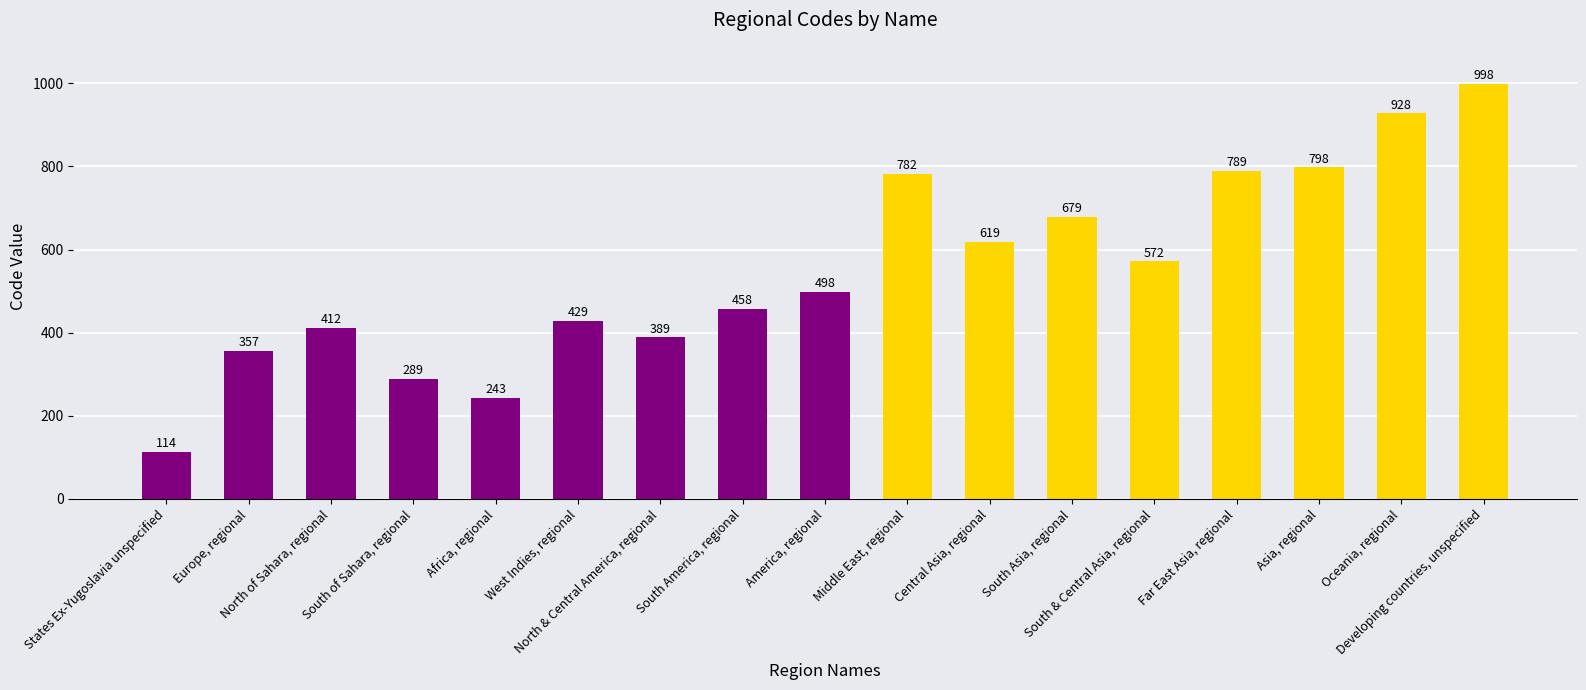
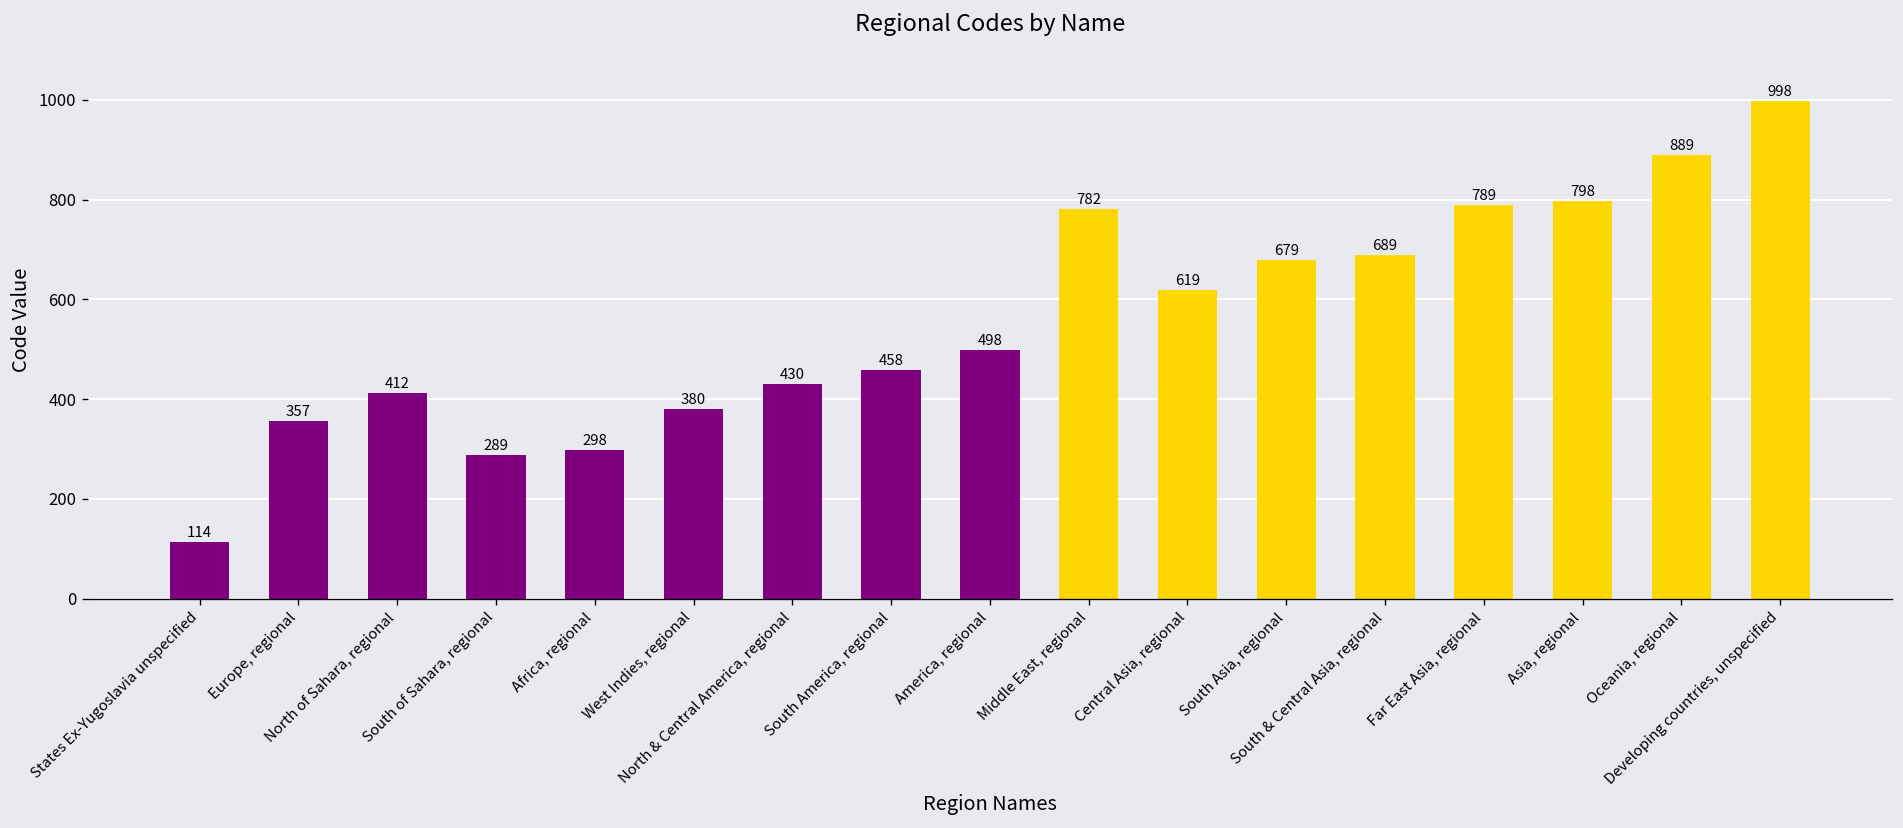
  {
    "States Ex-Yugoslavia unspecified": 114,
    "Europe, regional": 357,
    "North of Sahara, regional": 412,
    "South of Sahara, regional": 289,
-   "Africa, regional": 243,
-   "West Indies, regional": 429,
-   "North & Central America, regional": 389,
+   "Africa, regional": 298,
+   "West Indies, regional": 380,
+   "North & Central America, regional": 430,
    "South America, regional": 458,
    "America, regional": 498,
    "Middle East, regional": 782,
    "Central Asia, regional": 619,
    "South Asia, regional": 679,
-   "South & Central Asia, regional": 572,
+   "South & Central Asia, regional": 689,
    "Far East Asia, regional": 789,
    "Asia, regional": 798,
-   "Oceania, regional": 928,
+   "Oceania, regional": 889,
    "Developing countries, unspecified": 998
  }
